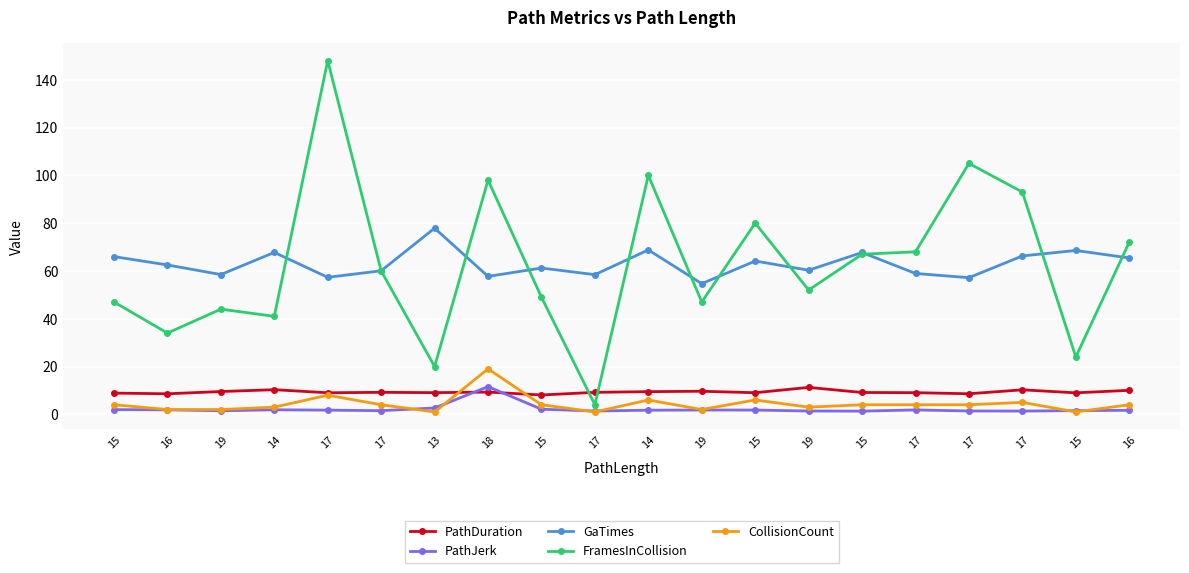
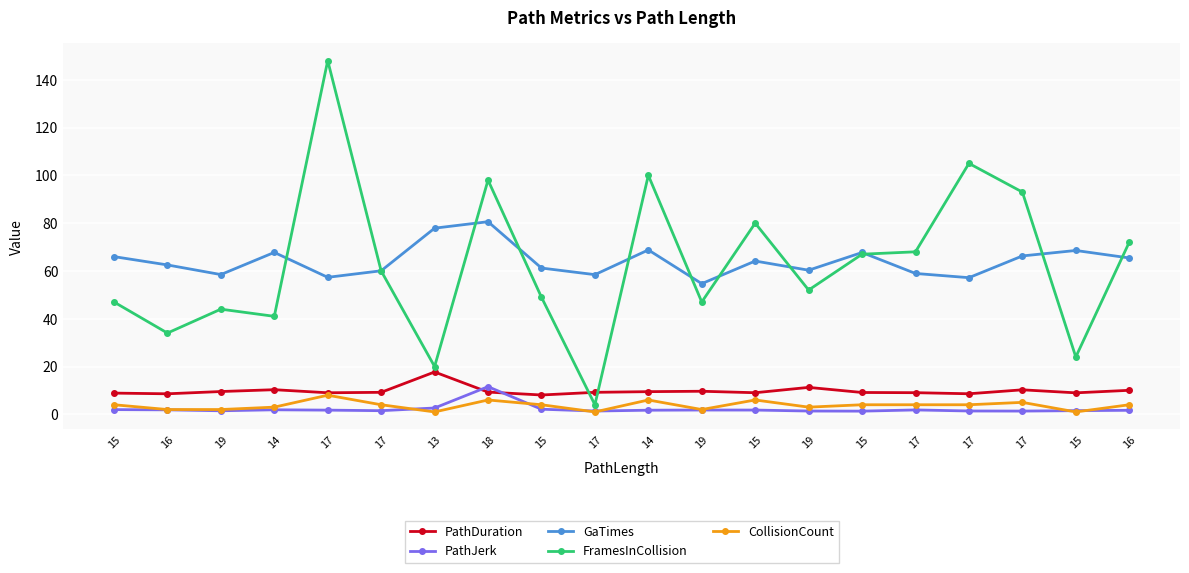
  {
    "PathDuration": {
-     "13": 9,
+     "13": 18,
      "18": 9
    },
    "PathJerk": {
      "13": 3,
      "18": 12
    },
    "GaTimes": {
      "13": 78,
-     "18": 58
+     "18": 81
    },
    "FramesInCollision": {
      "13": 20,
      "18": 98
    },
    "CollisionCount": {
      "13": 1,
-     "18": 19
+     "18": 6
    }
  }
